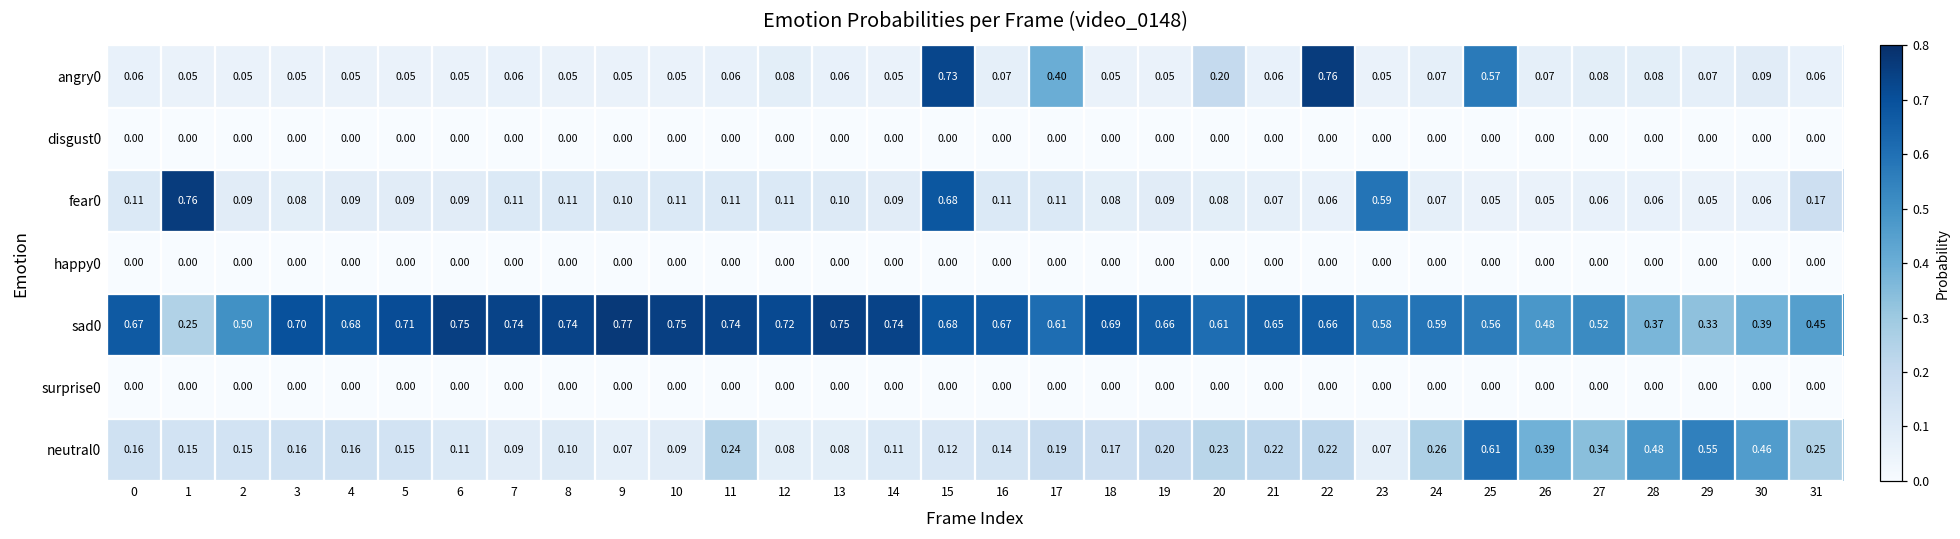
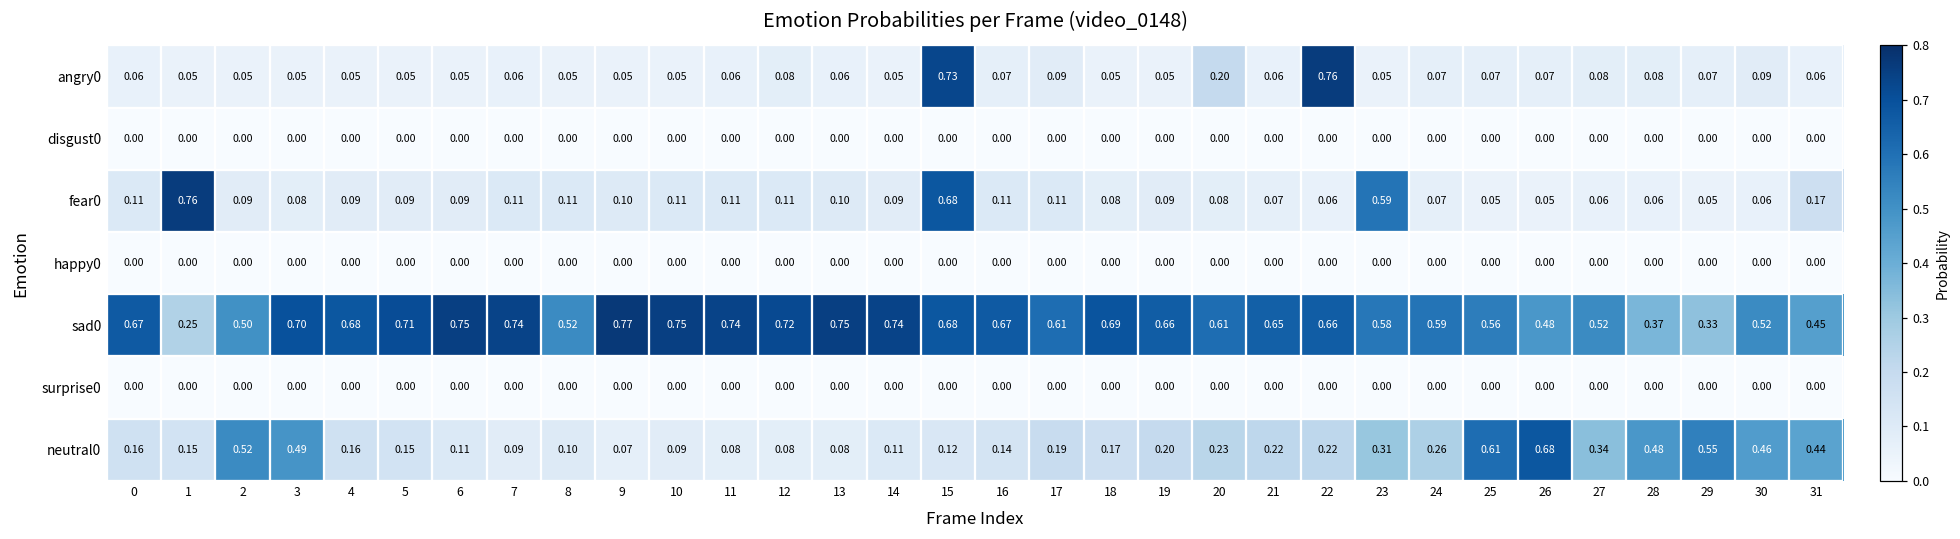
  {
    "angry0": {
      "0": 0.06,
      "1": 0.05,
      "2": 0.05,
      "3": 0.05,
      "4": 0.05,
      "5": 0.05,
      "6": 0.05,
      "7": 0.06,
      "8": 0.05,
      "9": 0.05,
      "10": 0.05,
      "11": 0.06,
      "12": 0.08,
      "13": 0.06,
      "14": 0.05,
      "15": 0.73,
      "16": 0.07,
-     "17": 0.40,
+     "17": 0.09,
      "18": 0.05,
      "19": 0.05,
      "20": 0.20,
      "21": 0.06,
      "22": 0.76,
      "23": 0.05,
      "24": 0.07,
-     "25": 0.57,
+     "25": 0.07,
      "26": 0.07,
      "27": 0.08,
      "28": 0.08,
      "29": 0.07,
      "30": 0.09,
      "31": 0.06
    },
    "sad0": {
      "0": 0.67,
      "1": 0.25,
      "2": 0.50,
      "3": 0.70,
      "4": 0.68,
      "5": 0.71,
      "6": 0.75,
      "7": 0.74,
-     "8": 0.74,
+     "8": 0.52,
      "9": 0.77,
      "10": 0.75,
      "11": 0.74,
      "12": 0.72,
      "13": 0.75,
      "14": 0.74,
      "15": 0.68,
      "16": 0.67,
      "17": 0.61,
      "18": 0.69,
      "19": 0.66,
      "20": 0.61,
      "21": 0.65,
      "22": 0.66,
      "23": 0.58,
      "24": 0.59,
      "25": 0.56,
      "26": 0.48,
      "27": 0.52,
      "28": 0.37,
      "29": 0.33,
-     "30": 0.39,
+     "30": 0.52,
      "31": 0.45
    },
    "neutral0": {
      "0": 0.16,
      "1": 0.15,
-     "2": 0.15,
-     "3": 0.16,
+     "2": 0.52,
+     "3": 0.49,
      "4": 0.16,
      "5": 0.15,
      "6": 0.11,
      "7": 0.09,
      "8": 0.10,
      "9": 0.07,
      "10": 0.09,
-     "11": 0.24,
+     "11": 0.08,
      "12": 0.08,
      "13": 0.08,
      "14": 0.11,
      "15": 0.12,
      "16": 0.14,
      "17": 0.19,
      "18": 0.17,
      "19": 0.20,
      "20": 0.23,
      "21": 0.22,
      "22": 0.22,
-     "23": 0.07,
+     "23": 0.31,
      "24": 0.26,
      "25": 0.61,
-     "26": 0.39,
+     "26": 0.68,
      "27": 0.34,
      "28": 0.48,
      "29": 0.55,
      "30": 0.46,
-     "31": 0.25
+     "31": 0.44
    }
  }
